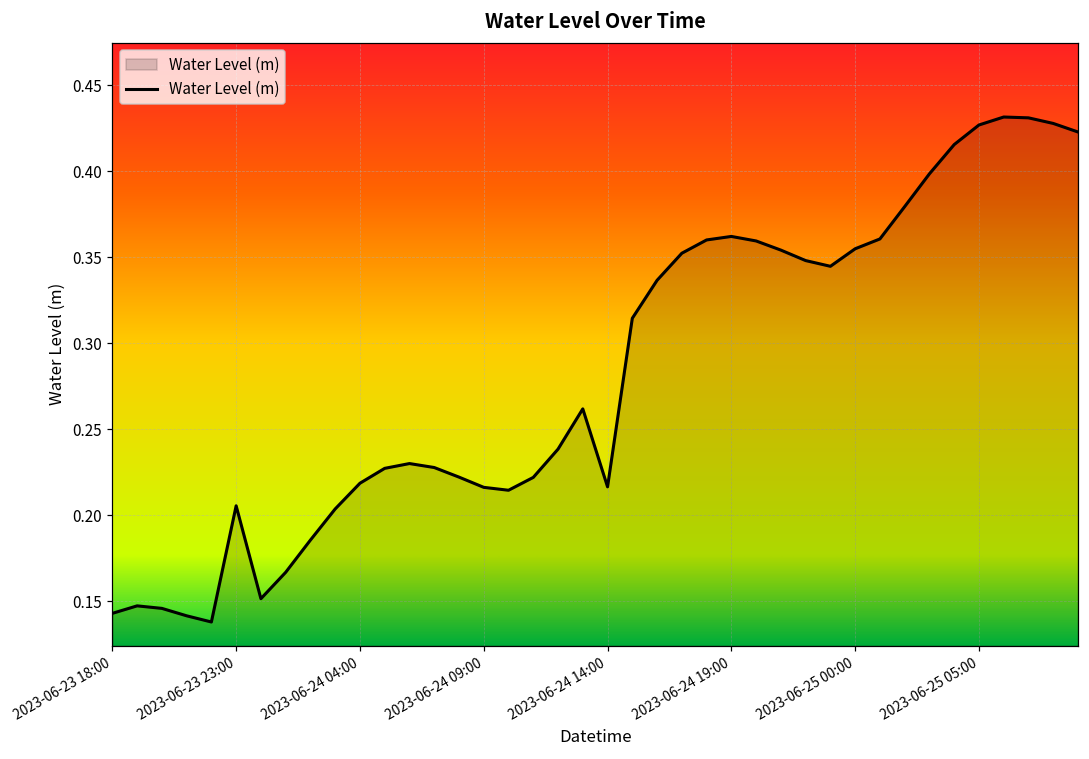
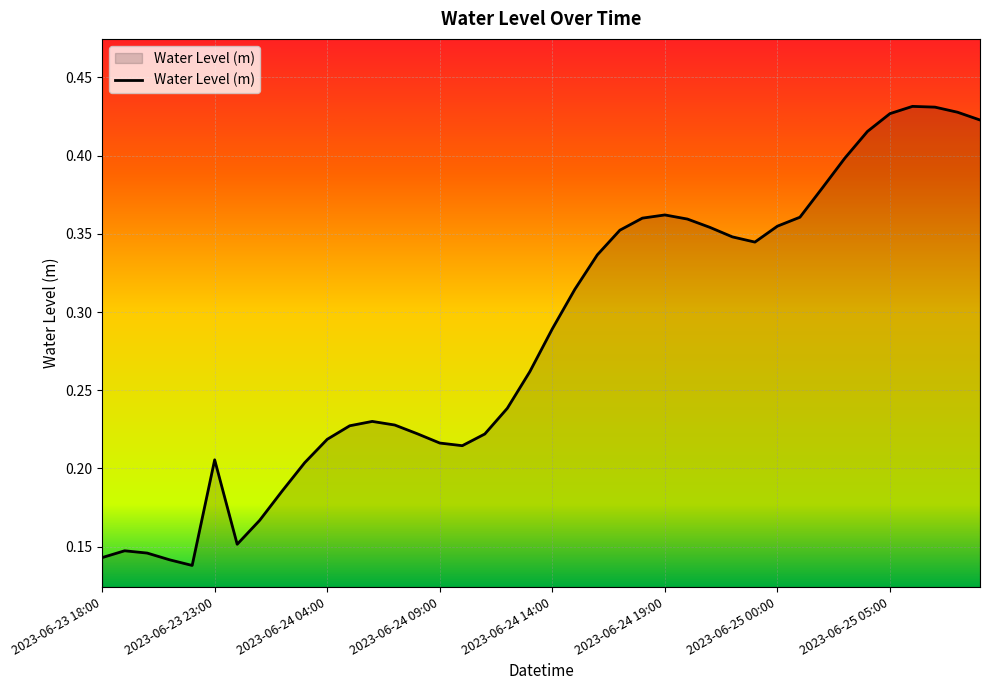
  {
    "2023-06-23 18:00": 0.143,
    "2023-06-23 23:00": 0.206,
    "2023-06-24 04:00": 0.219,
    "2023-06-24 09:00": 0.216,
-   "2023-06-24 14:00": 0.217,
+   "2023-06-24 14:00": 0.289,
    "2023-06-24 19:00": 0.362,
    "2023-06-25 00:00": 0.355,
    "2023-06-25 05:00": 0.427
  }
